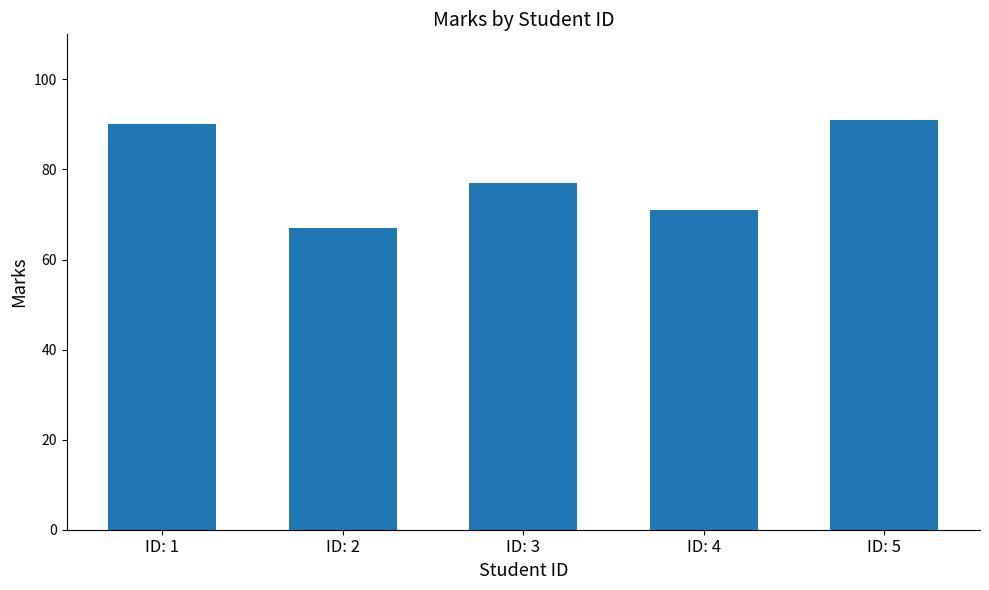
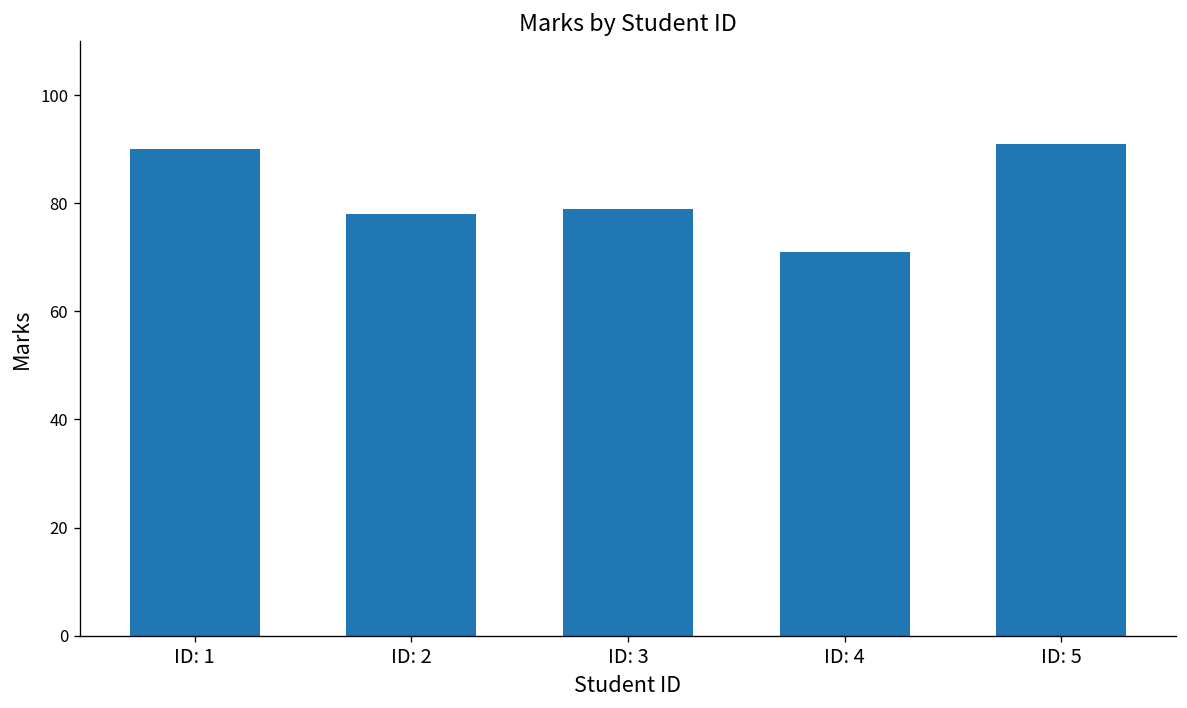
  {
    "ID: 1": 90,
-   "ID: 2": 67,
-   "ID: 3": 77,
+   "ID: 2": 78,
+   "ID: 3": 79,
    "ID: 4": 71,
    "ID: 5": 91
  }
